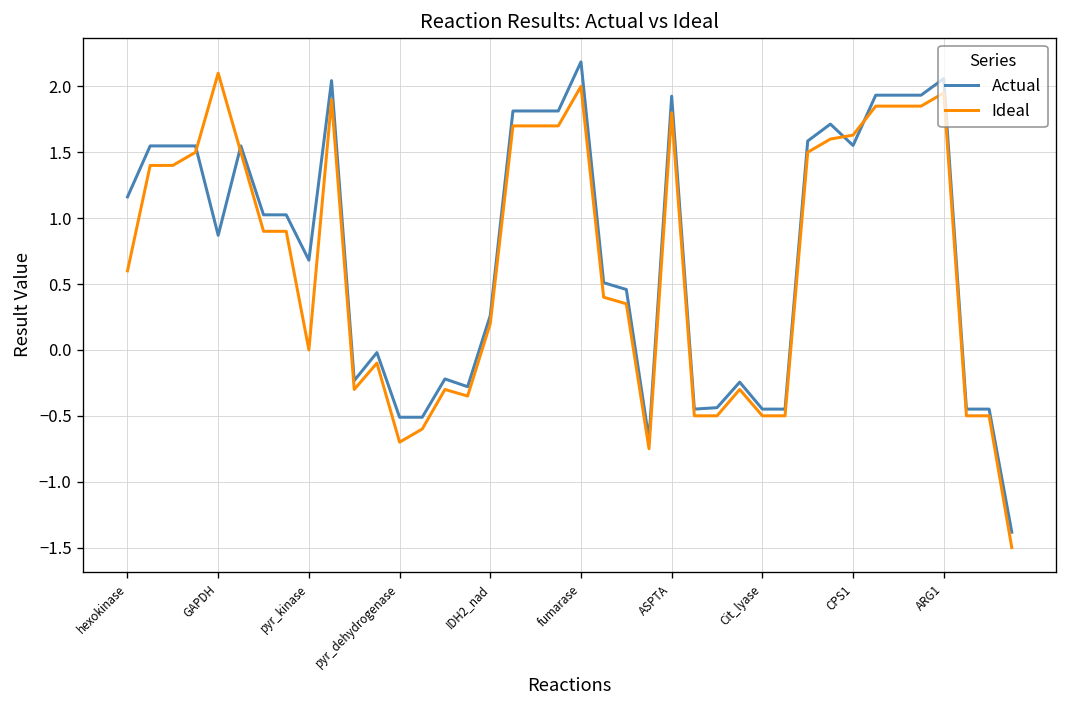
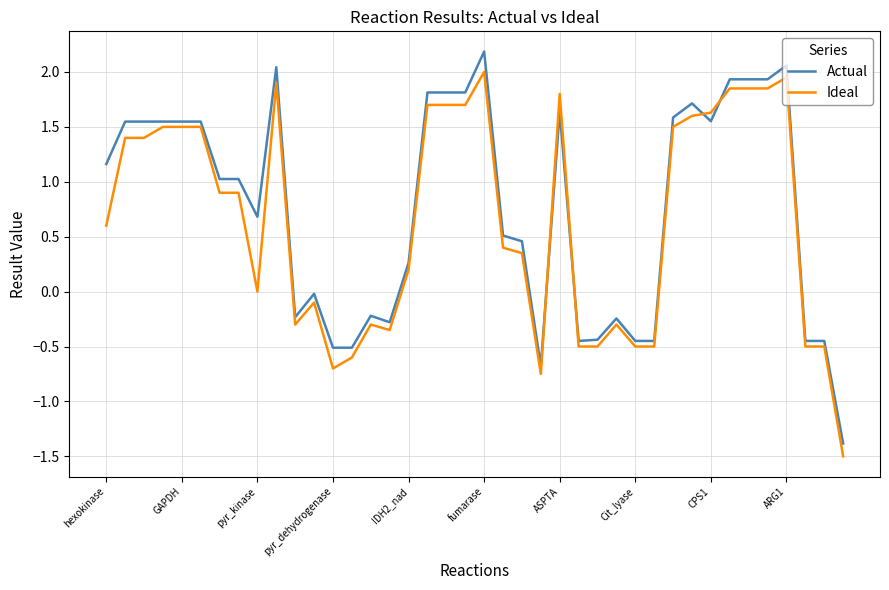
  {
    "Actual": {
      "hexokinase": 1.16,
-     "GAPDH": 0.87,
+     "GAPDH": 1.55,
      "pyr_kinase": 0.68,
      "pyr_dehydrogenase": -0.51,
      "IDH2_nad": 0.26,
      "fumarase": 2.19,
-     "ASPTA": 1.93,
+     "ASPTA": 1.64,
      "Cit_lyase": -0.45,
      "CPS1": 1.55
    },
    "Ideal": {
      "hexokinase": 0.6,
-     "GAPDH": 2.1,
+     "GAPDH": 1.5,
      "pyr_kinase": 0.0,
      "pyr_dehydrogenase": -0.7,
      "IDH2_nad": 0.2,
      "fumarase": 2.0,
      "ASPTA": 1.8,
      "Cit_lyase": -0.5,
      "CPS1": 1.63
    }
  }
